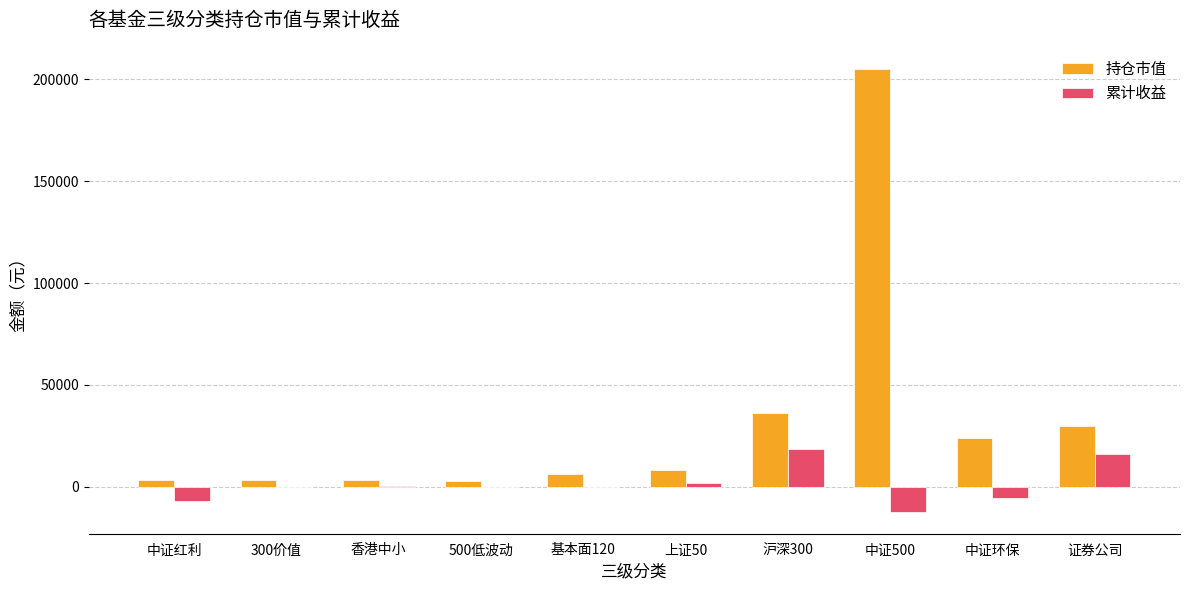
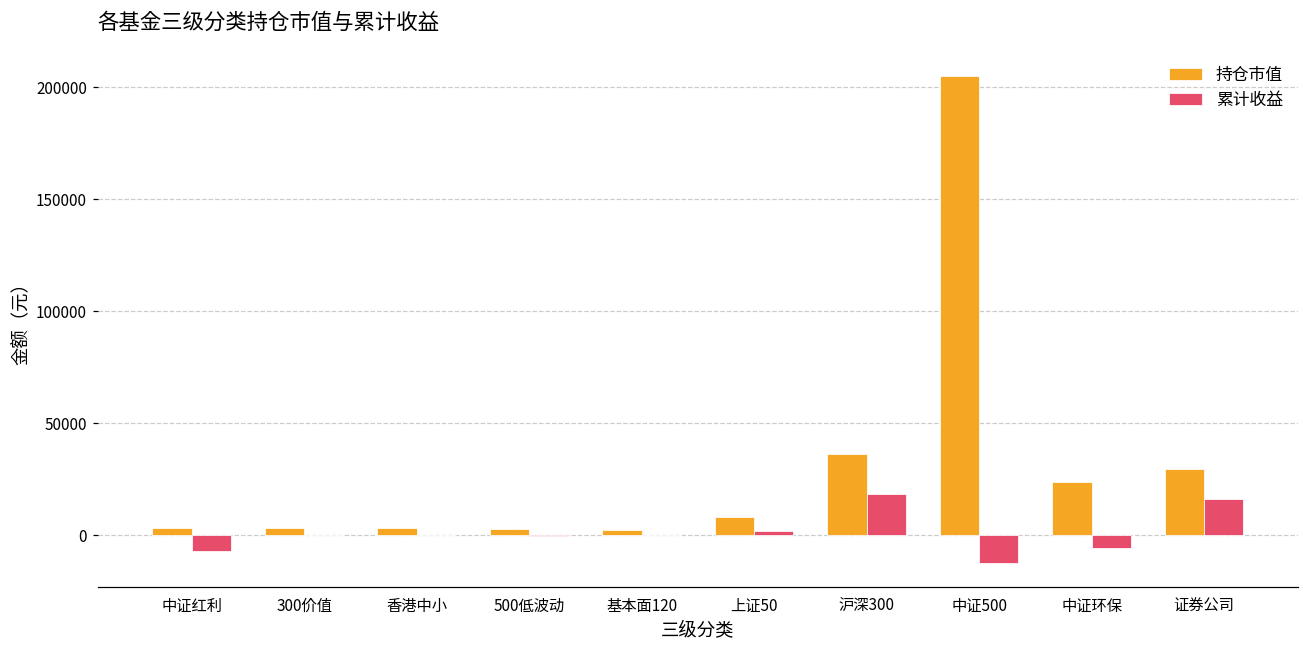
  {
    "持仓市值": {
      "中证红利": 3000,
      "300价值": 3000,
      "香港中小": 3000,
      "500低波动": 3000,
-     "基本面120": 6000,
+     "基本面120": 2000,
      "上证50": 8000,
      "沪深300": 36000,
      "中证500": 205000,
      "中证环保": 24000,
      "证券公司": 30000
    },
    "累计收益": {
      "中证红利": -7000,
      "上证50": 2000,
      "沪深300": 19000,
      "中证500": -12000,
      "中证环保": -6000,
      "证券公司": 16000
    }
  }
